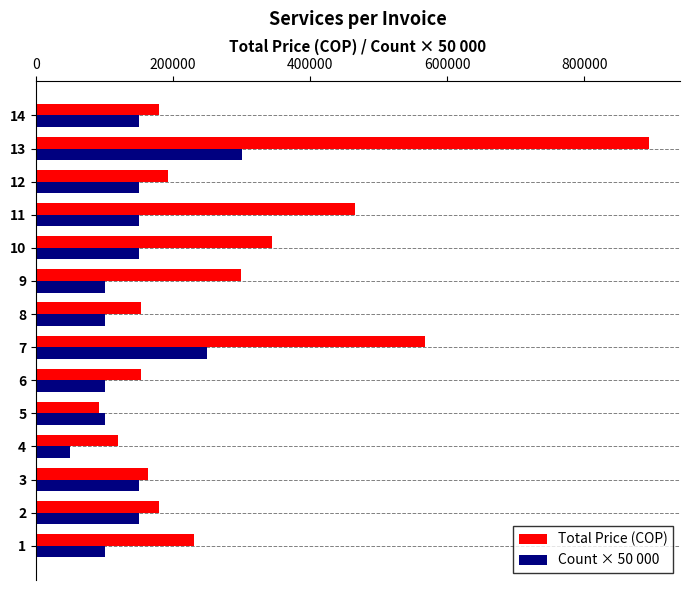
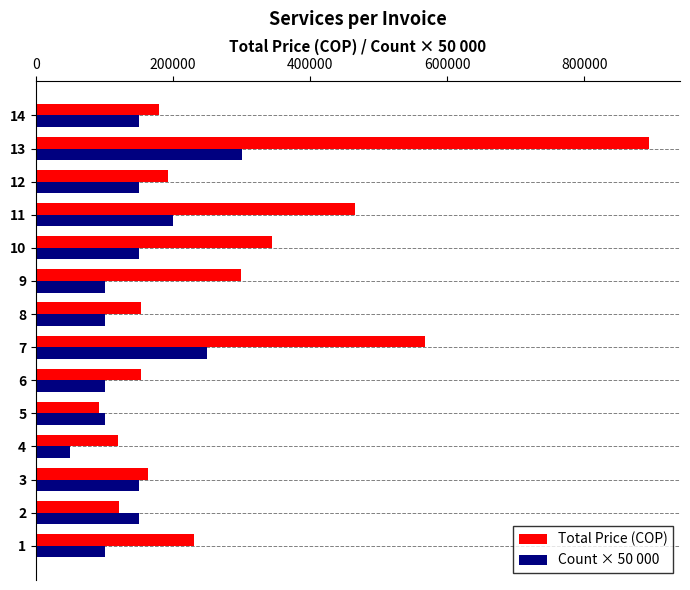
  {
    "Total Price (COP)": {
      "14": 180000,
      "13": 900000,
      "12": 190000,
      "11": 470000,
      "10": 350000,
      "9": 300000,
      "8": 150000,
      "7": 570000,
      "6": 150000,
      "5": 90000,
      "4": 120000,
      "3": 160000,
-     "2": 180000,
+     "2": 120000,
      "1": 230000
    },
    "Count × 50 000": {
      "14": 150000,
      "13": 300000,
      "12": 150000,
-     "11": 150000,
+     "11": 200000,
      "10": 150000,
      "9": 100000,
      "8": 100000,
      "7": 250000,
      "6": 100000,
      "5": 100000,
      "4": 50000,
      "3": 150000,
      "2": 150000,
      "1": 100000
    }
  }
